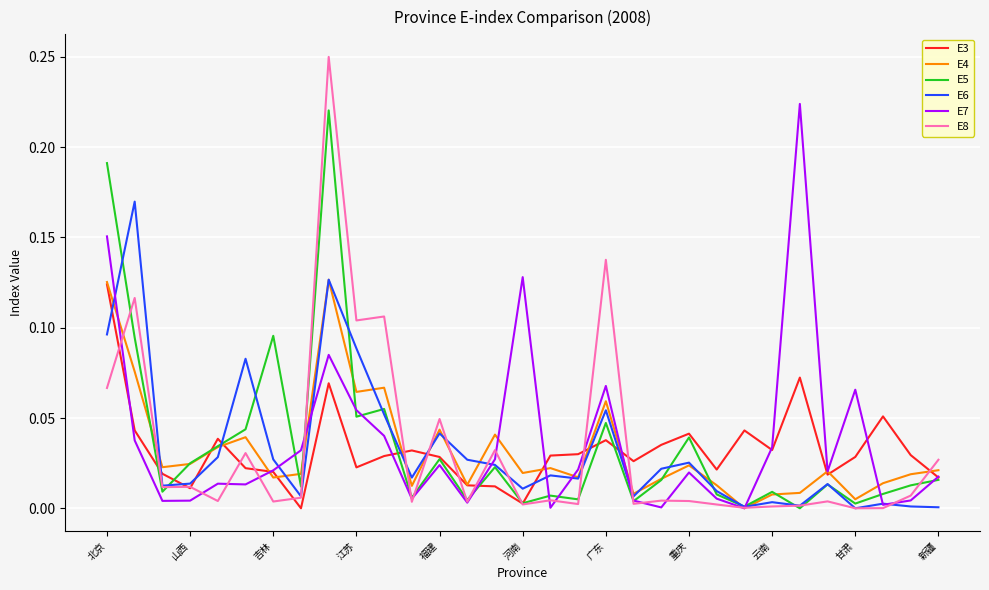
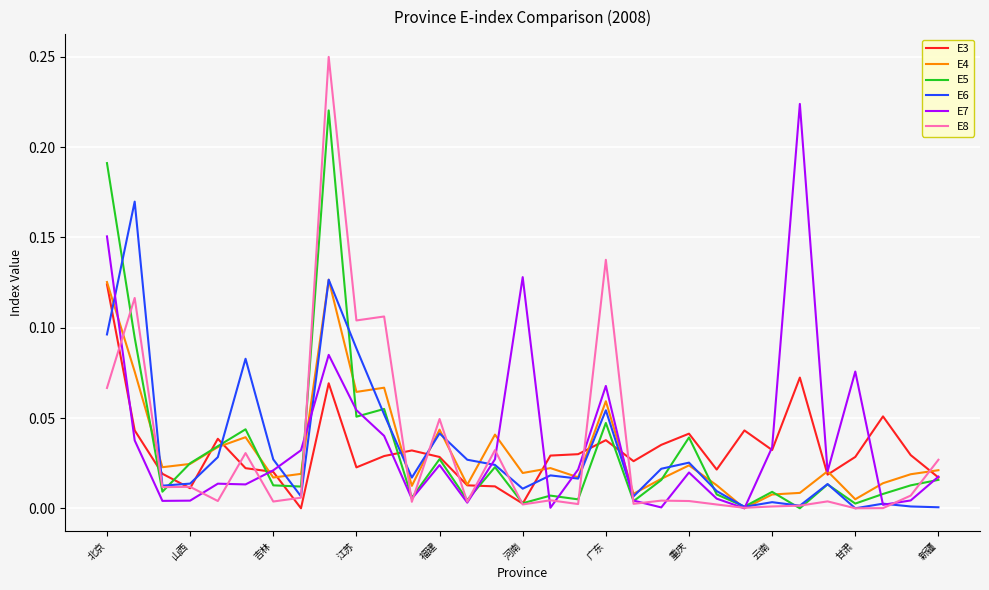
  {
    "E3": {
      "江苏": 0.023,
      "广东": 0.038,
      "重庆": 0.041,
      "云南": 0.032,
      "甘肃": 0.028
    },
    "E4": {
      "吉林": 0.017,
      "江苏": 0.064,
      "福建": 0.044,
      "河南": 0.020,
      "广东": 0.059,
      "重庆": 0.024,
      "云南": 0.008,
      "甘肃": 0.005,
      "新疆": 0.021
    },
    "E5": {
      "北京": 0.191,
-     "吉林": 0.096,
+     "吉林": 0.013,
      "江苏": 0.051,
      "广东": 0.047,
      "重庆": 0.039,
      "云南": 0.009,
      "甘肃": 0.003
    },
    "E6": {
      "北京": 0.096,
      "山西": 0.014,
      "吉林": 0.027,
      "江苏": 0.089,
      "福建": 0.041,
      "河南": 0.011,
      "广东": 0.054,
      "重庆": 0.025,
      "云南": 0.003,
      "新疆": 0.001
    },
    "E7": {
      "北京": 0.151,
      "山西": 0.004,
      "江苏": 0.054,
      "福建": 0.024,
      "河南": 0.128,
      "广东": 0.068,
      "重庆": 0.020,
      "云南": 0.034,
-     "甘肃": 0.066
+     "甘肃": 0.076
    },
    "E8": {
      "北京": 0.067,
      "吉林": 0.004,
      "江苏": 0.104,
      "福建": 0.049,
      "广东": 0.138,
      "重庆": 0.004,
      "云南": 0.001,
      "新疆": 0.027
    }
  }
